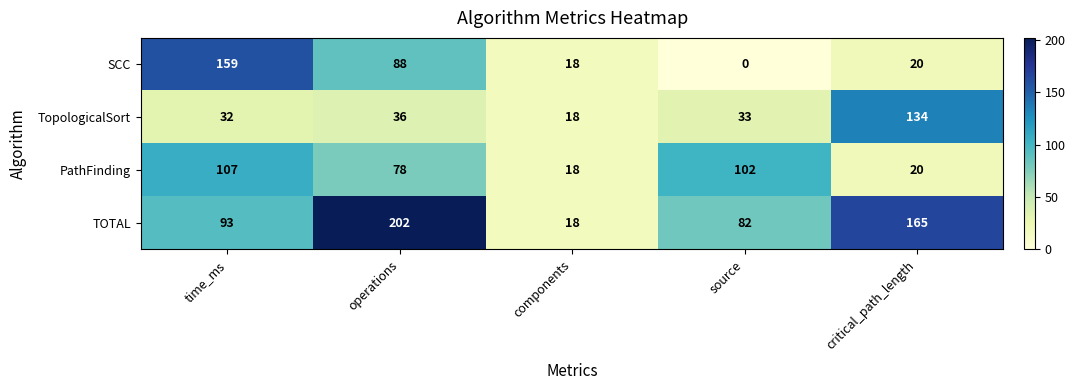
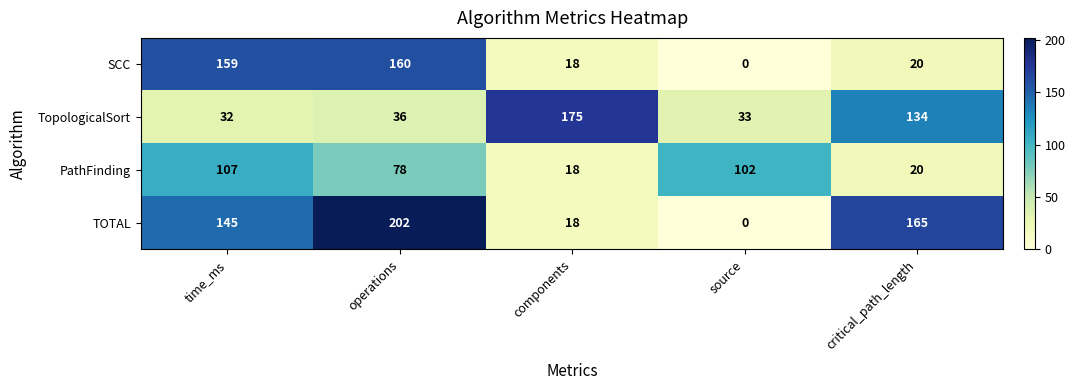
  {
    "SCC": {
      "time_ms": 159,
-     "operations": 88,
+     "operations": 160,
      "components": 18,
      "source": 0,
      "critical_path_length": 20
    },
    "TopologicalSort": {
      "time_ms": 32,
      "operations": 36,
-     "components": 18,
+     "components": 175,
      "source": 33,
      "critical_path_length": 134
    },
    "PathFinding": {
      "time_ms": 107,
      "operations": 78,
      "components": 18,
      "source": 102,
      "critical_path_length": 20
    },
    "TOTAL": {
-     "time_ms": 93,
+     "time_ms": 145,
      "operations": 202,
      "components": 18,
-     "source": 82,
+     "source": 0,
      "critical_path_length": 165
    }
  }
